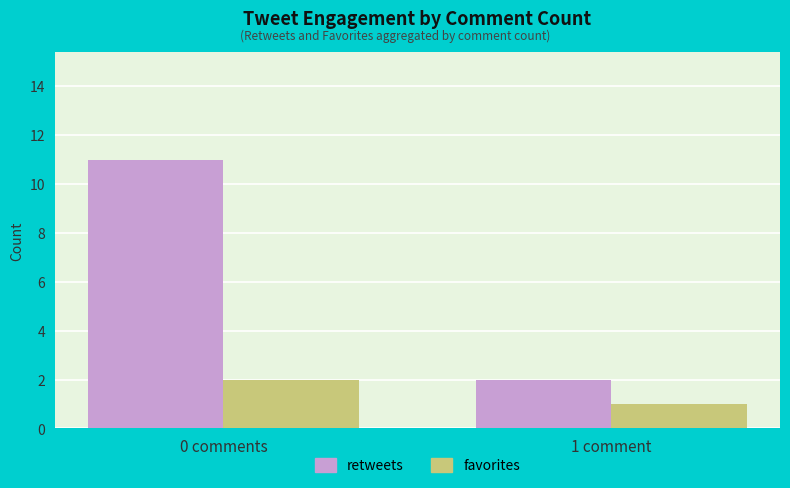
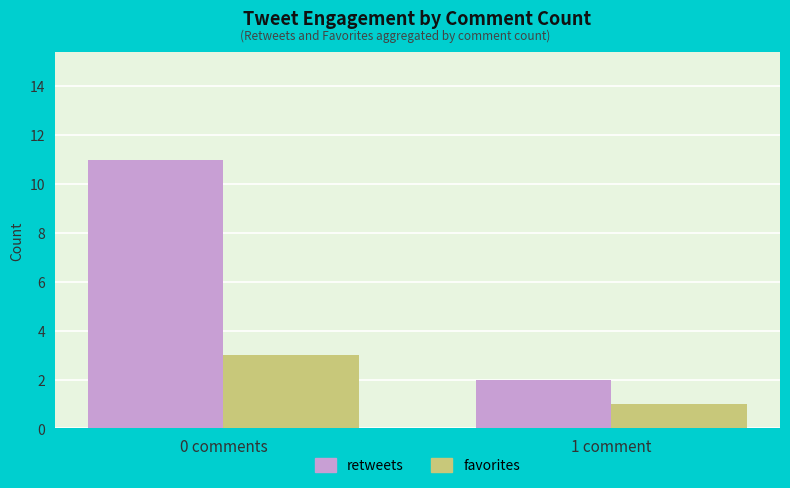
  {
    "retweets": {
      "0 comments": 11,
      "1 comment": 2
    },
    "favorites": {
-     "0 comments": 2,
+     "0 comments": 3,
      "1 comment": 1
    }
  }
